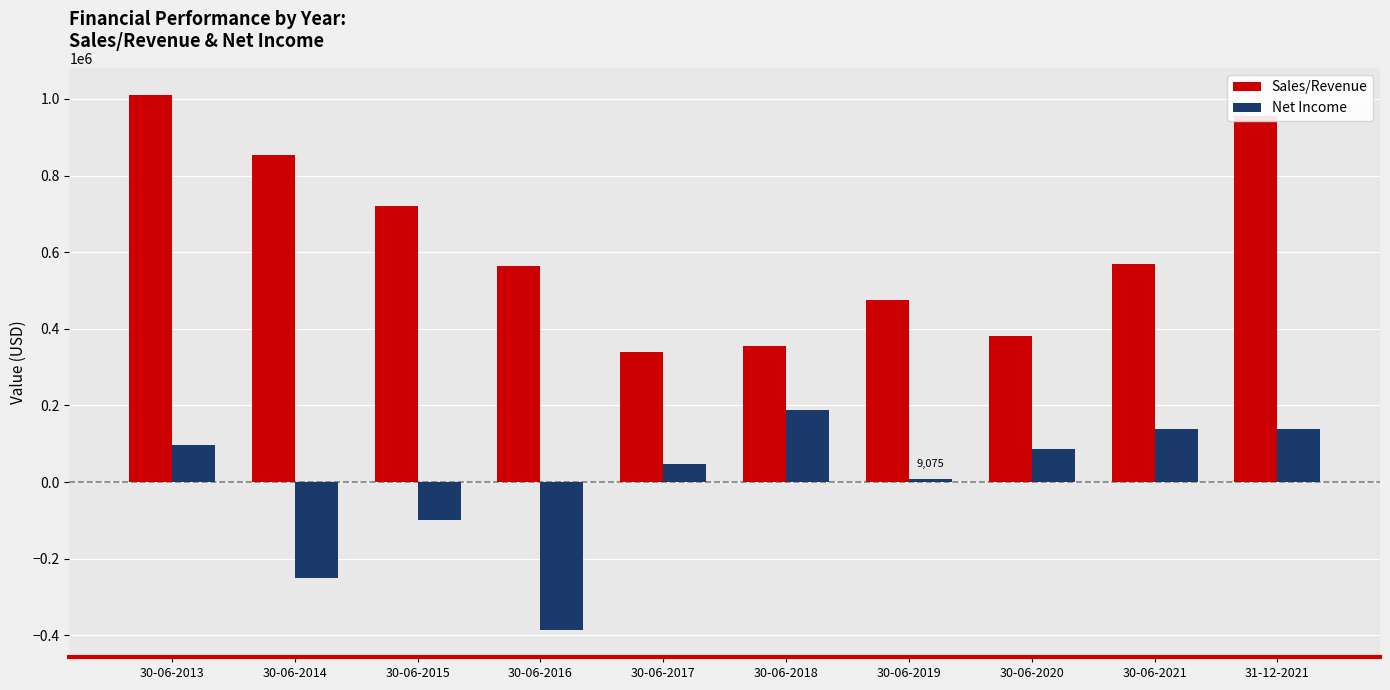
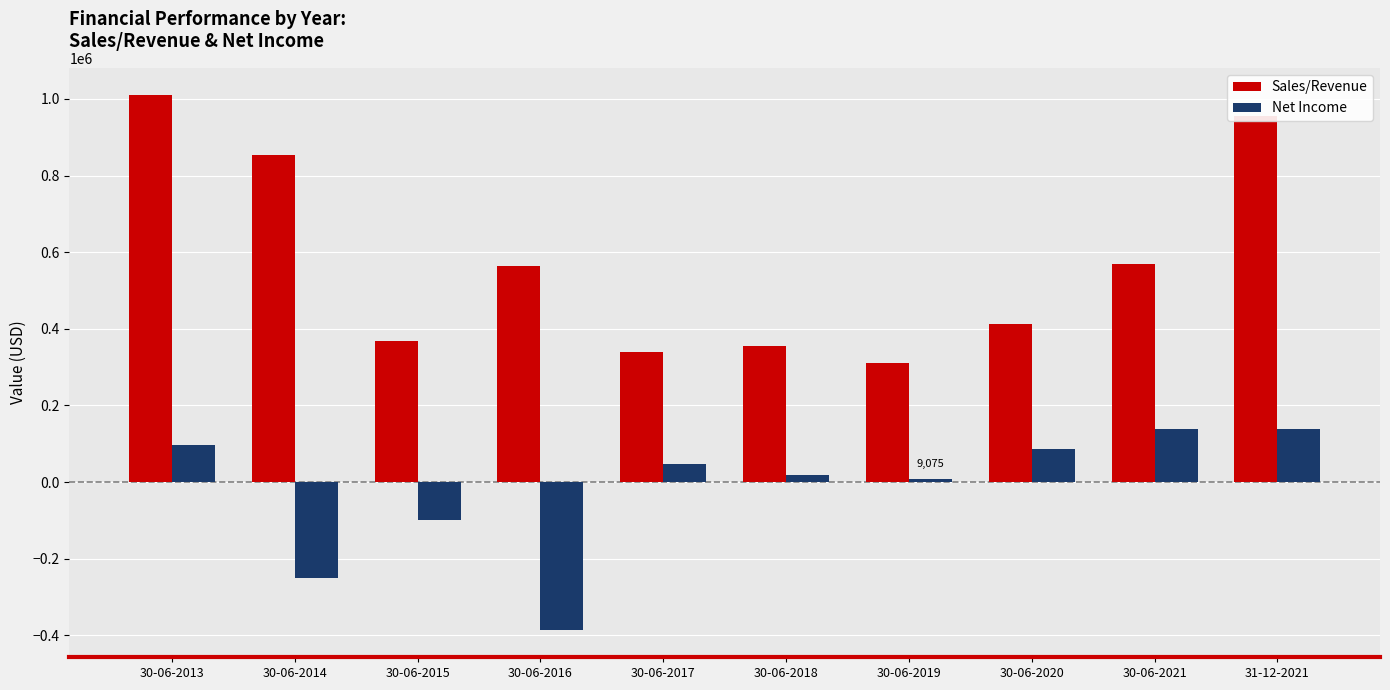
  {
    "Sales/Revenue": {
      "30-06-2013": 1010000,
      "30-06-2014": 850000,
-     "30-06-2015": 720000,
+     "30-06-2015": 370000,
      "30-06-2016": 570000,
      "30-06-2017": 340000,
      "30-06-2018": 350000,
-     "30-06-2019": 480000,
-     "30-06-2020": 380000,
+     "30-06-2019": 310000,
+     "30-06-2020": 410000,
      "30-06-2021": 570000
    },
    "Net Income": {
      "30-06-2013": 100000,
      "30-06-2014": -250000,
      "30-06-2015": -100000,
      "30-06-2016": -390000,
      "30-06-2017": 50000,
-     "30-06-2018": 190000,
+     "30-06-2018": 20000,
      "30-06-2020": 90000,
      "30-06-2021": 140000,
      "31-12-2021": 140000
    }
  }
